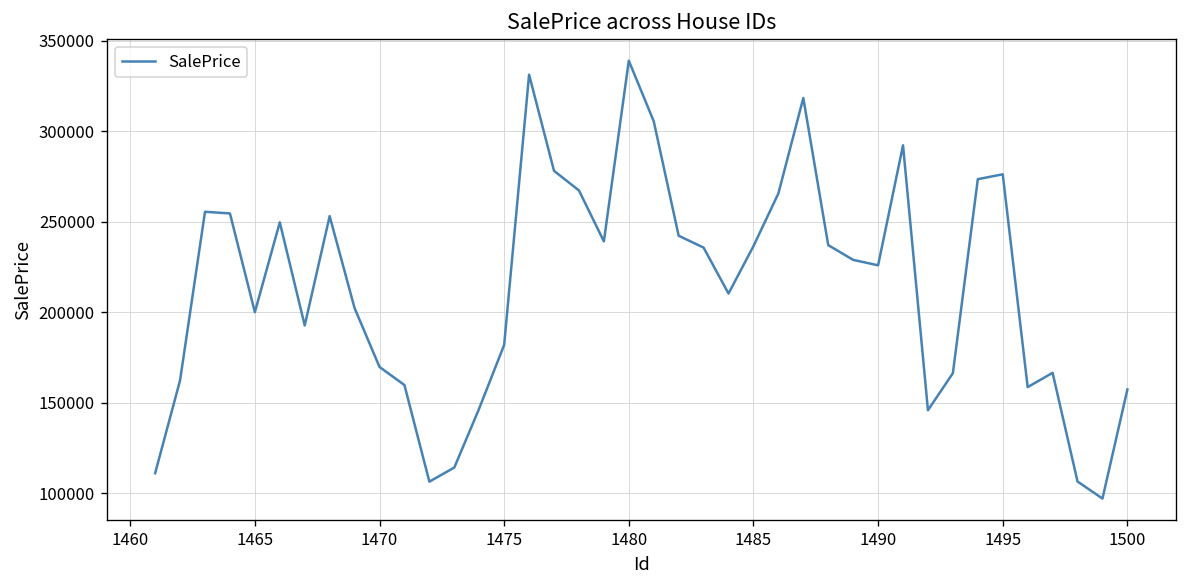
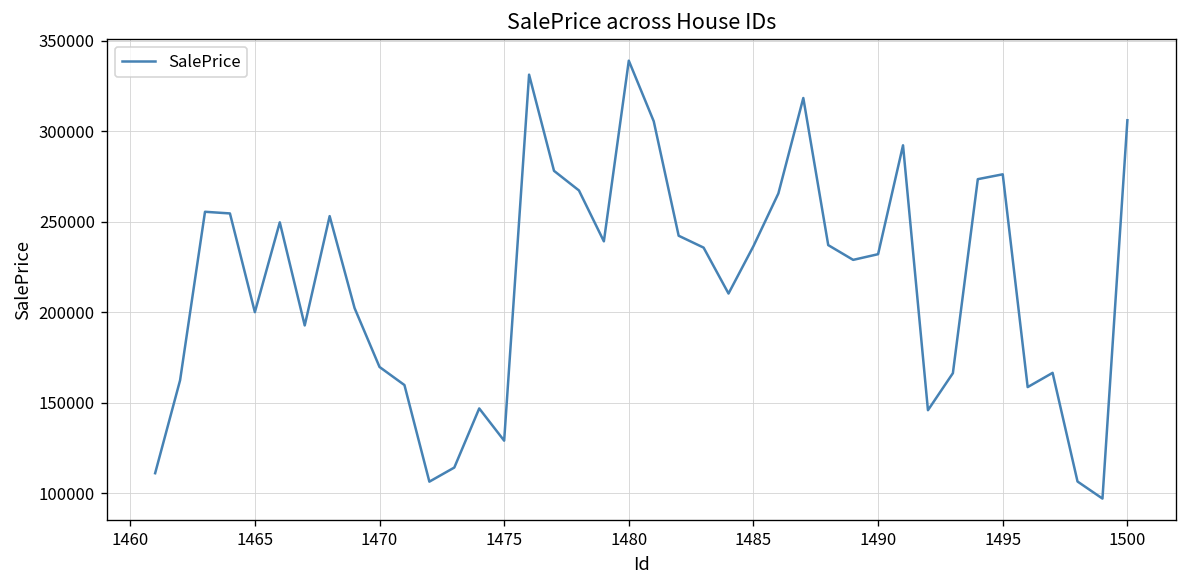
  {
    "1465": 200000,
    "1470": 170000,
-   "1475": 182000,
+   "1475": 129000,
    "1480": 339000,
    "1485": 237000,
-   "1490": 226000,
+   "1490": 232000,
    "1495": 276000,
-   "1500": 157000
+   "1500": 306000
  }
